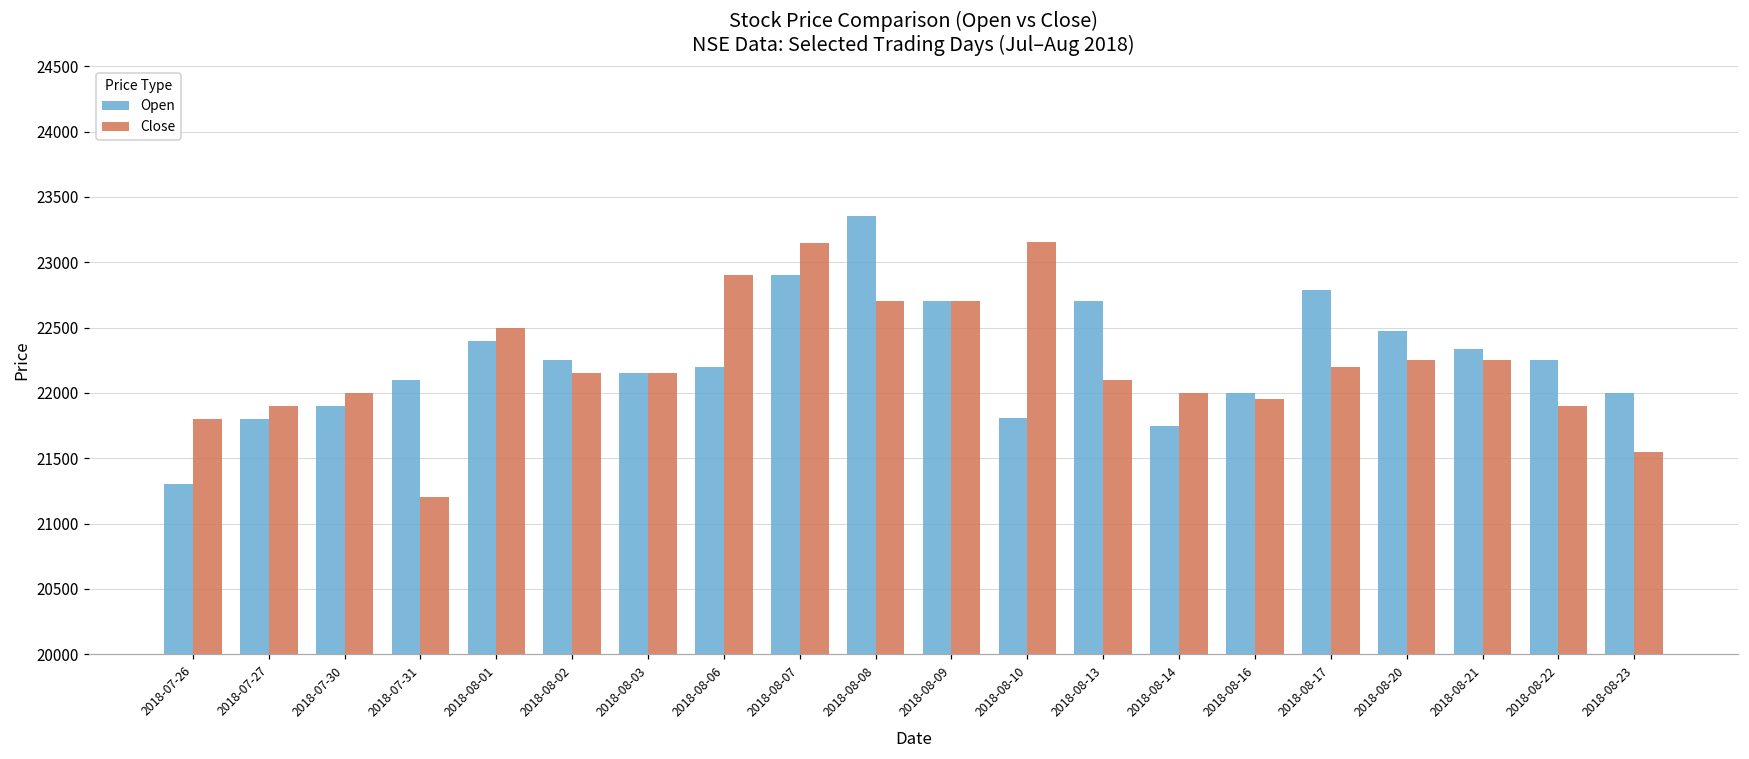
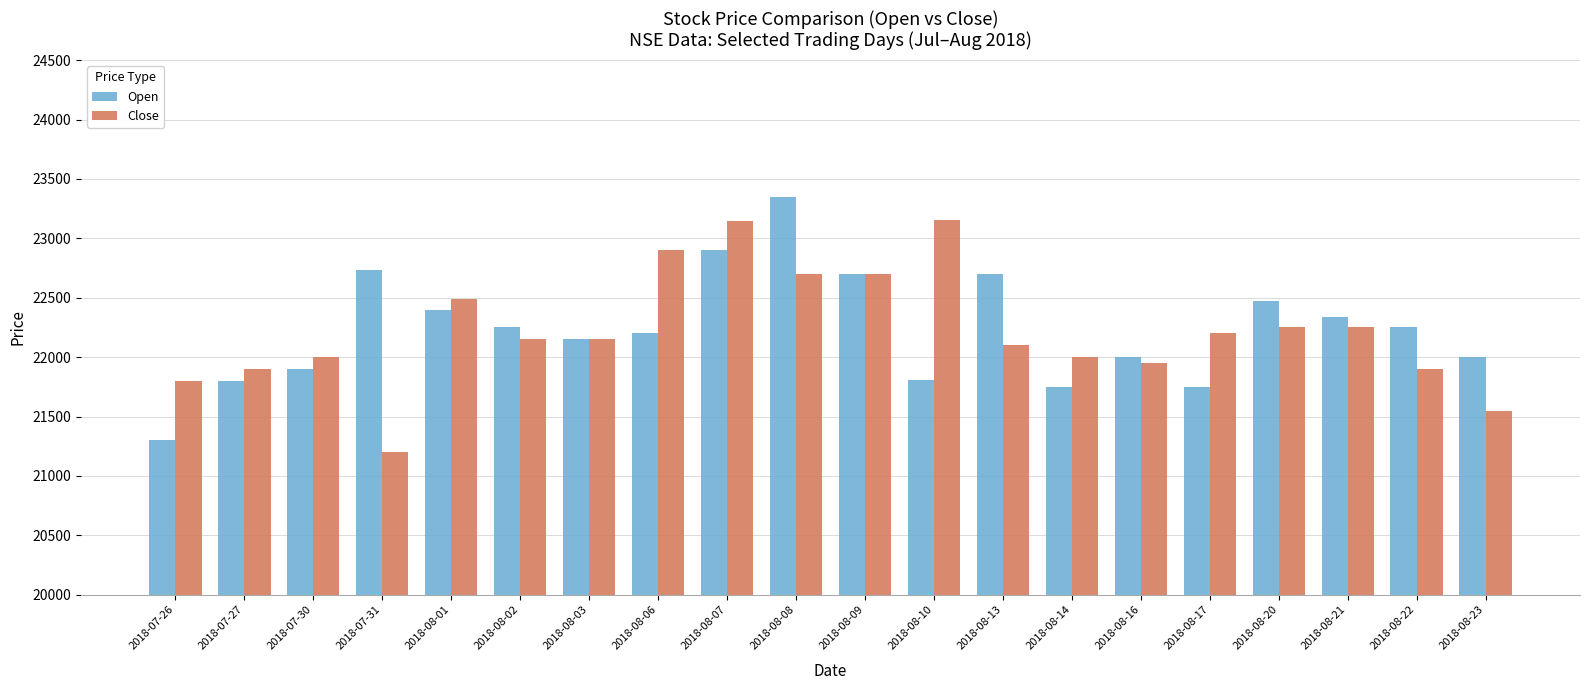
  {
    "Open": {
      "2018-07-26": 21300,
      "2018-07-27": 21800,
      "2018-07-30": 21900,
-     "2018-07-31": 22100,
+     "2018-07-31": 22730,
      "2018-08-01": 22400,
      "2018-08-02": 22250,
      "2018-08-03": 22150,
      "2018-08-06": 22200,
      "2018-08-07": 22900,
      "2018-08-08": 23350,
      "2018-08-09": 22700,
      "2018-08-10": 21810,
      "2018-08-13": 22700,
      "2018-08-14": 21750,
      "2018-08-16": 22000,
-     "2018-08-17": 22790,
+     "2018-08-17": 21750,
      "2018-08-20": 22470,
      "2018-08-21": 22330,
      "2018-08-22": 22250,
      "2018-08-23": 22000
    },
    "Close": {
      "2018-07-26": 21800,
      "2018-07-27": 21900,
      "2018-07-30": 22000,
      "2018-07-31": 21200,
      "2018-08-01": 22490,
      "2018-08-02": 22150,
      "2018-08-03": 22150,
      "2018-08-06": 22900,
      "2018-08-07": 23150,
      "2018-08-08": 22700,
      "2018-08-09": 22700,
      "2018-08-10": 23150,
      "2018-08-13": 22100,
      "2018-08-14": 22000,
      "2018-08-16": 21950,
      "2018-08-17": 22200,
      "2018-08-20": 22250,
      "2018-08-21": 22250,
      "2018-08-22": 21900,
      "2018-08-23": 21550
    }
  }
